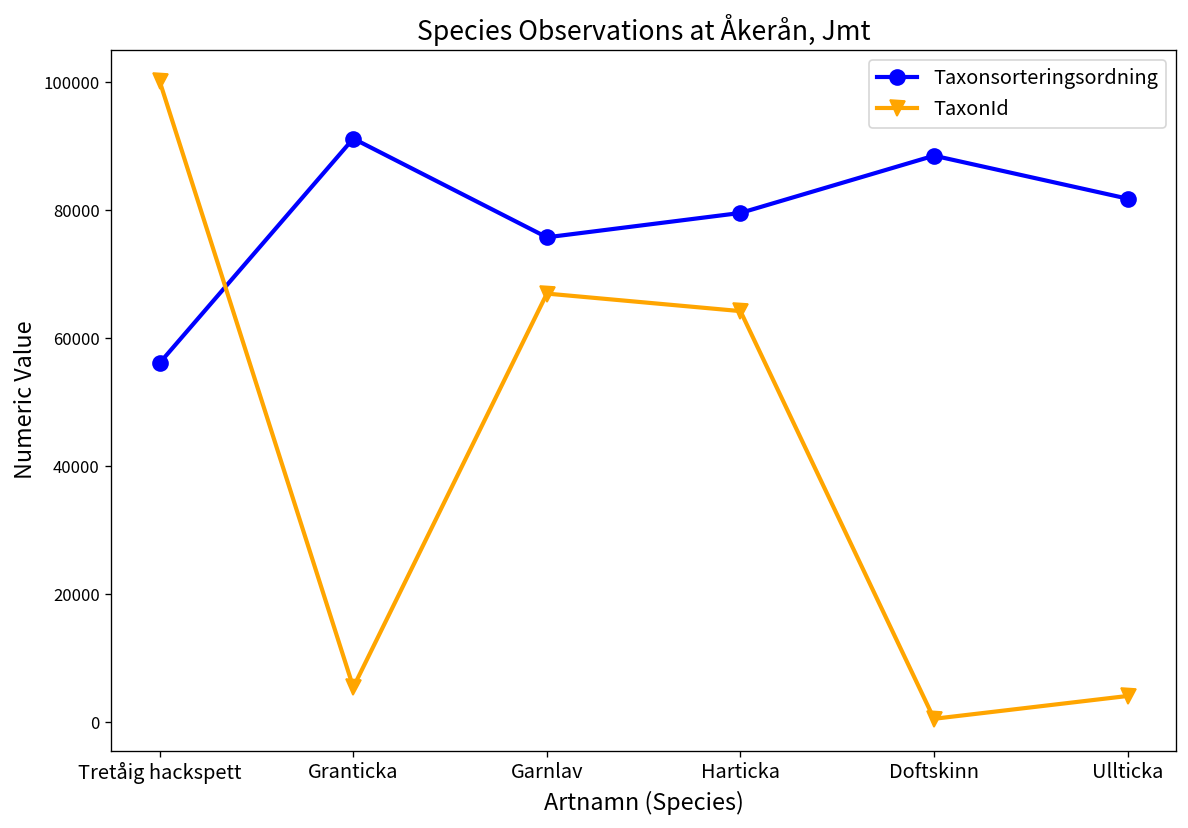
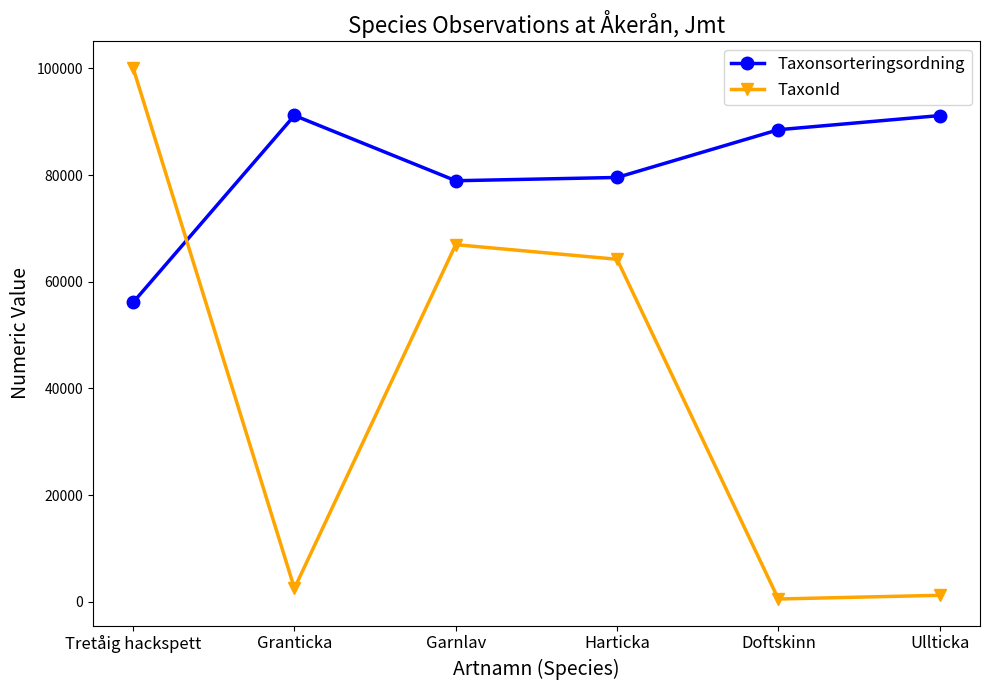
  {
    "Taxonsorteringsordning": {
      "Tretåig hackspett": 56000,
      "Granticka": 91000,
-     "Garnlav": 76000,
+     "Garnlav": 79000,
      "Harticka": 80000,
      "Doftskinn": 89000,
-     "Ullticka": 82000
+     "Ullticka": 91000
    },
    "TaxonId": {
      "Tretåig hackspett": 100000,
-     "Granticka": 5000,
+     "Granticka": 3000,
      "Garnlav": 67000,
      "Harticka": 64000,
      "Doftskinn": 1000,
-     "Ullticka": 4000
+     "Ullticka": 1000
    }
  }
